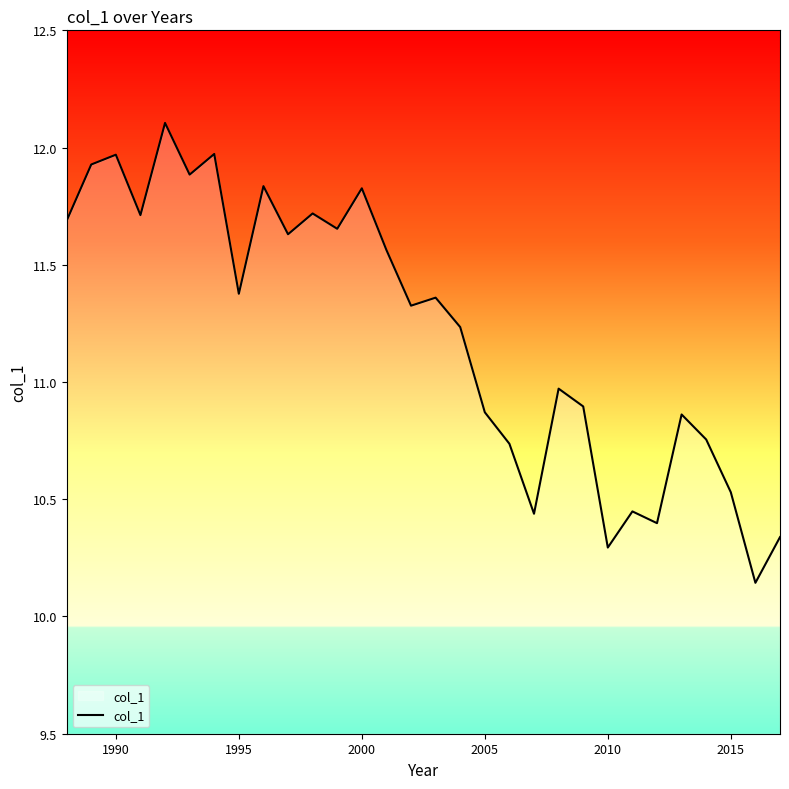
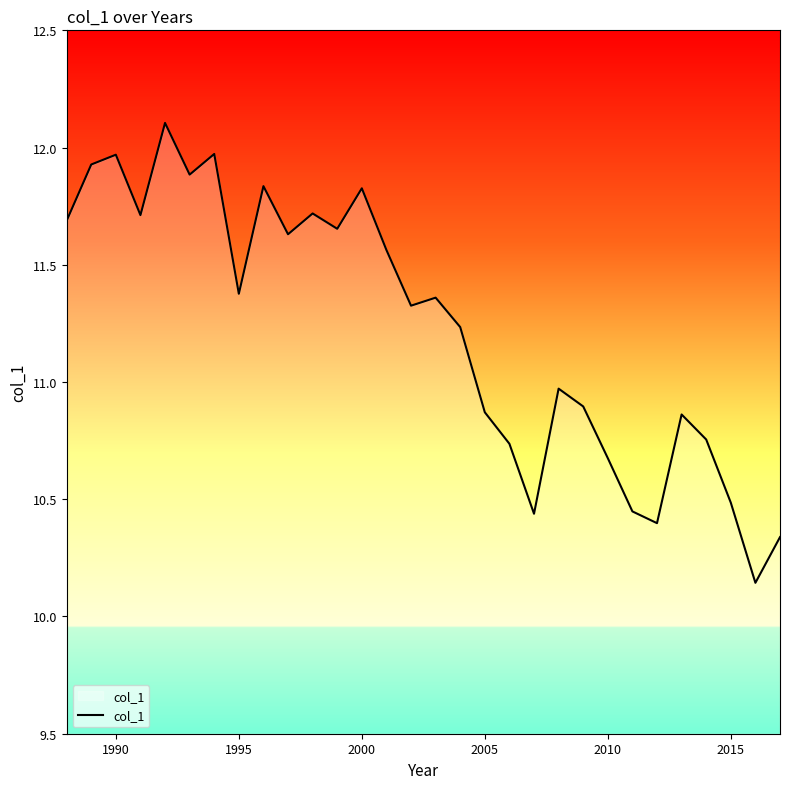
  {
    "1990": 11.97,
    "1995": 11.38,
    "2000": 11.83,
    "2005": 10.87,
-   "2010": 10.29,
-   "2015": 10.53
+   "2010": 10.68,
+   "2015": 10.49
  }
